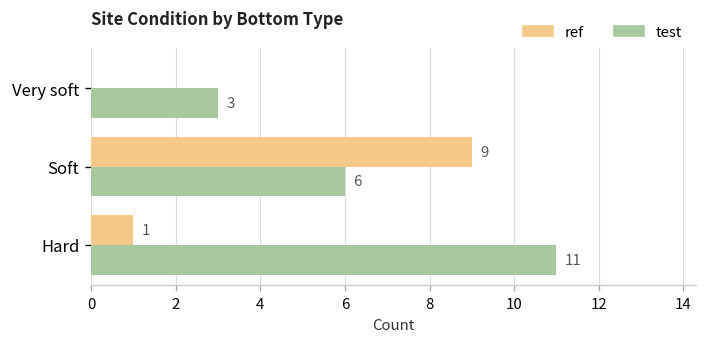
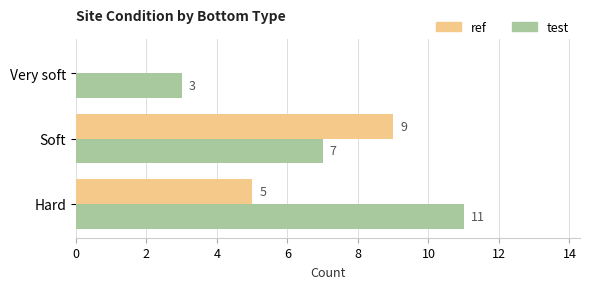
  {
    "ref": {
      "Soft": 9,
-     "Hard": 1
+     "Hard": 5
    },
    "test": {
      "Very soft": 3,
-     "Soft": 6,
+     "Soft": 7,
      "Hard": 11
    }
  }
